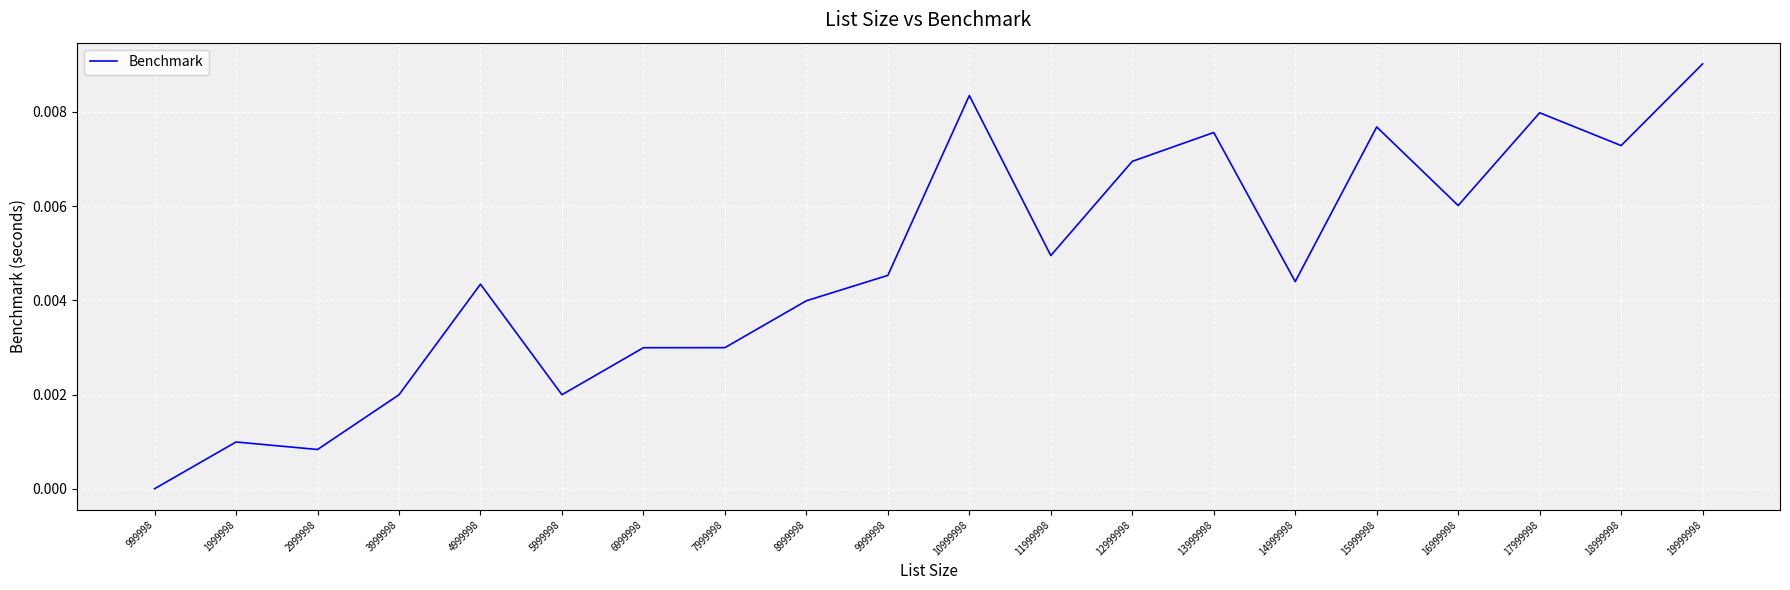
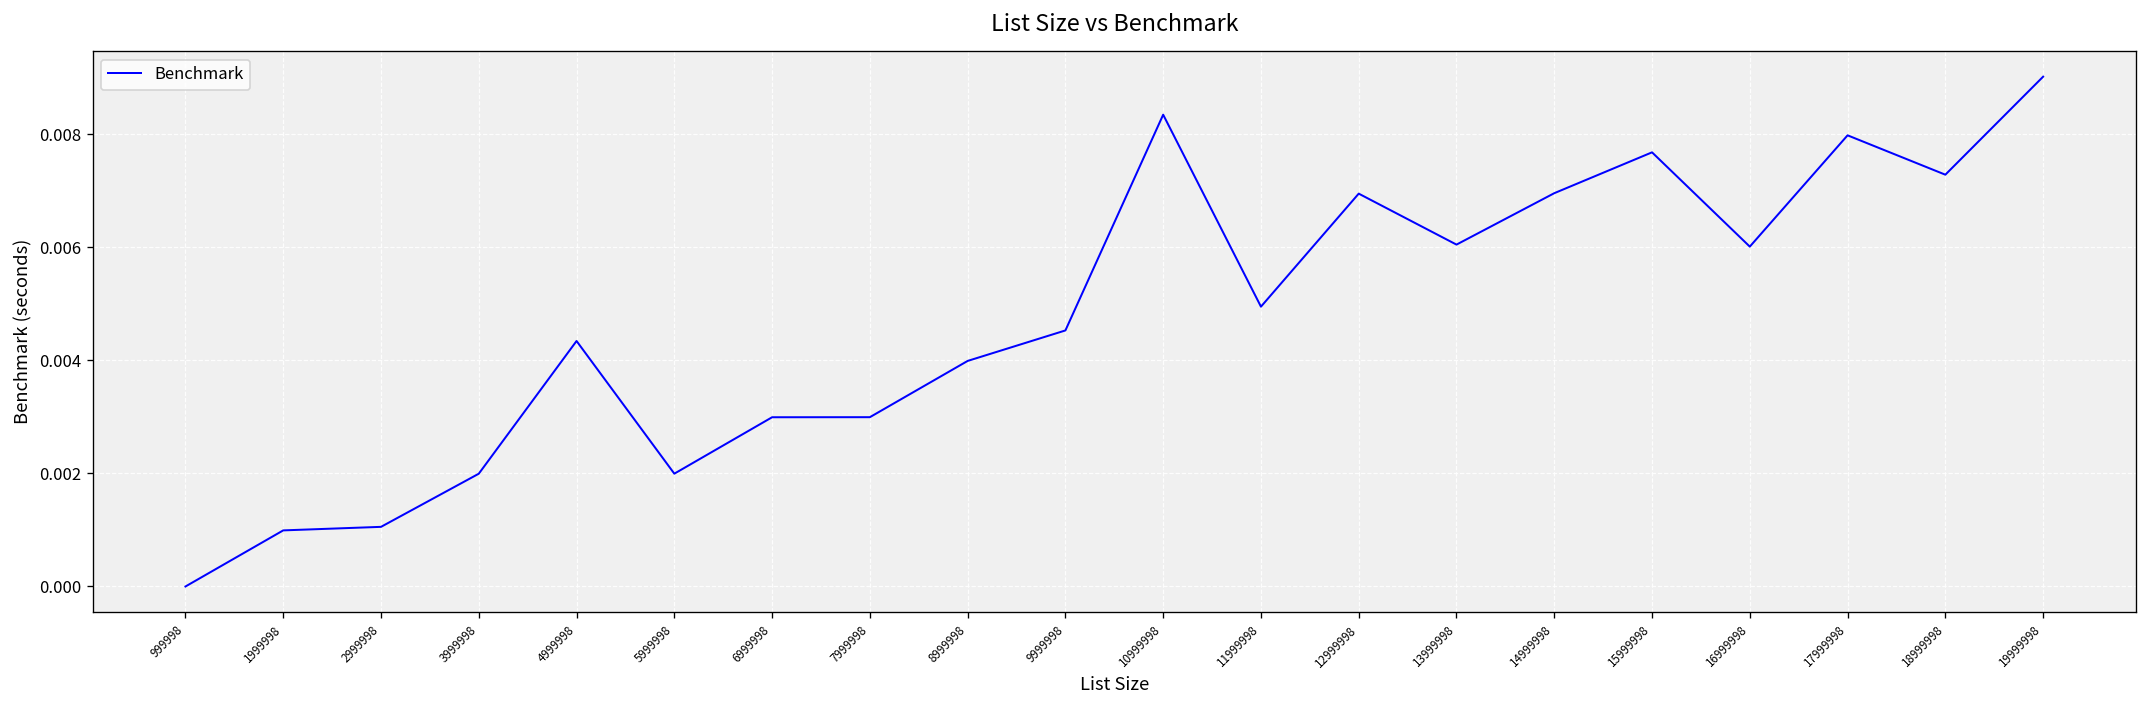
  {
    "999998": 0.0000,
    "1999998": 0.0010,
-   "2999998": 0.0008,
+   "2999998": 0.0011,
    "3999998": 0.0020,
    "4999998": 0.0043,
    "5999998": 0.0020,
    "6999998": 0.0030,
    "7999998": 0.0030,
    "8999998": 0.0040,
    "9999998": 0.0045,
    "10999998": 0.0083,
    "11999998": 0.0049,
    "12999998": 0.0069,
-   "13999998": 0.0076,
-   "14999998": 0.0044,
+   "13999998": 0.0060,
+   "14999998": 0.0070,
    "15999998": 0.0077,
    "16999998": 0.0060,
    "17999998": 0.0080,
    "18999998": 0.0073,
    "19999998": 0.0090
  }
